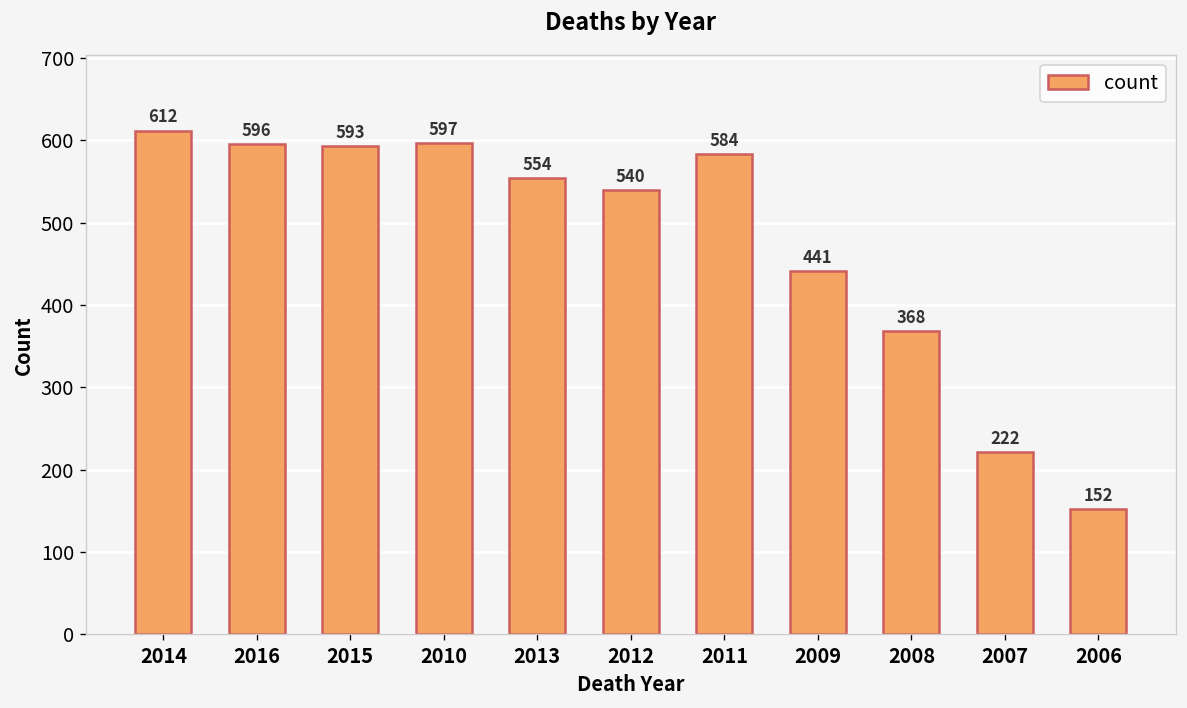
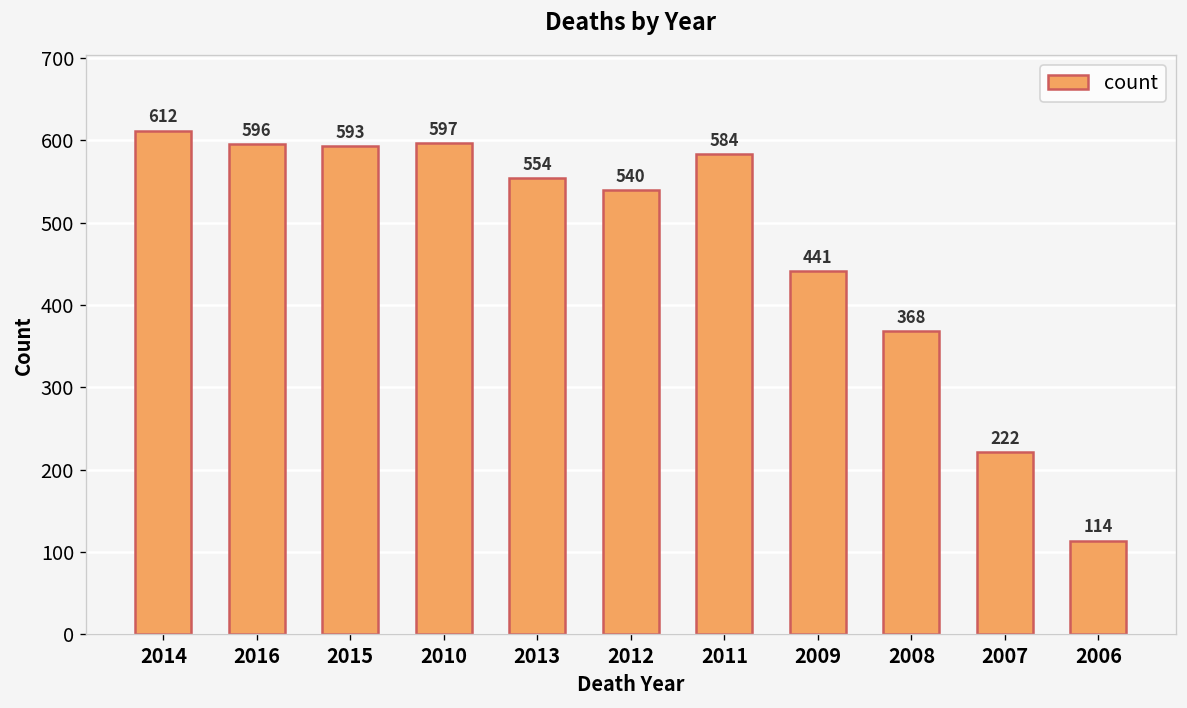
  {
    "2014": 612,
    "2016": 596,
    "2015": 593,
    "2010": 597,
    "2013": 554,
    "2012": 540,
    "2011": 584,
    "2009": 441,
    "2008": 368,
    "2007": 222,
-   "2006": 152
+   "2006": 114
  }
